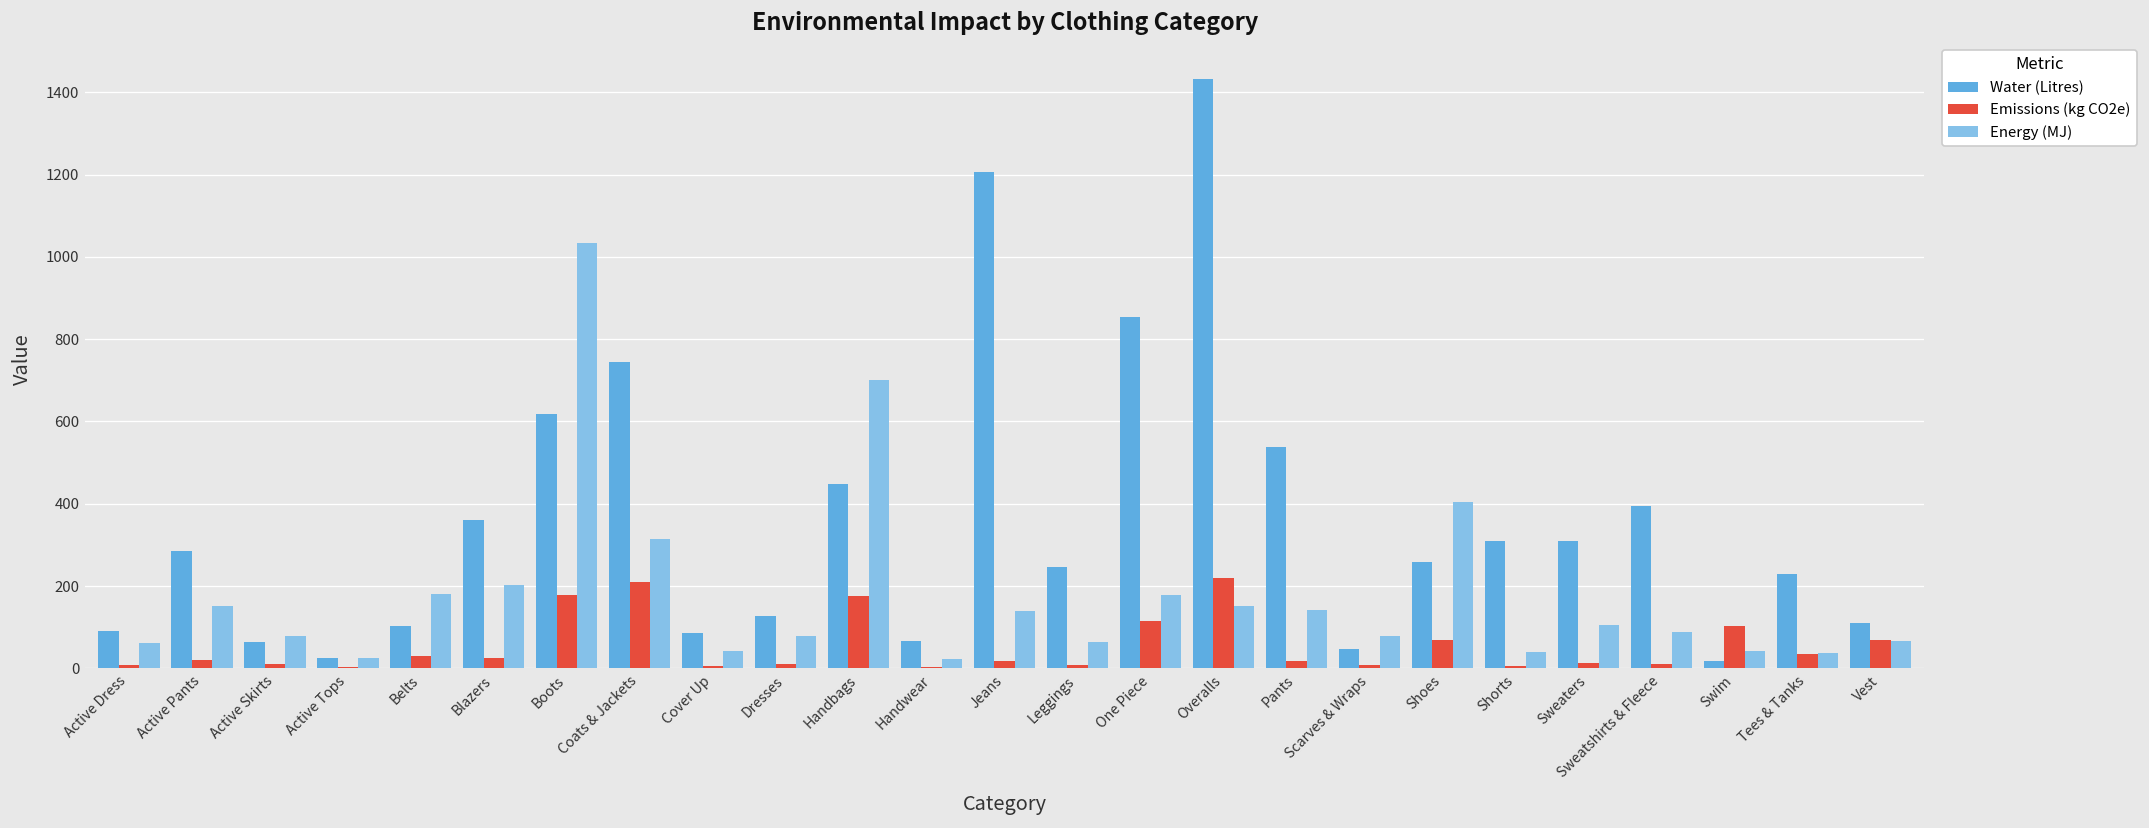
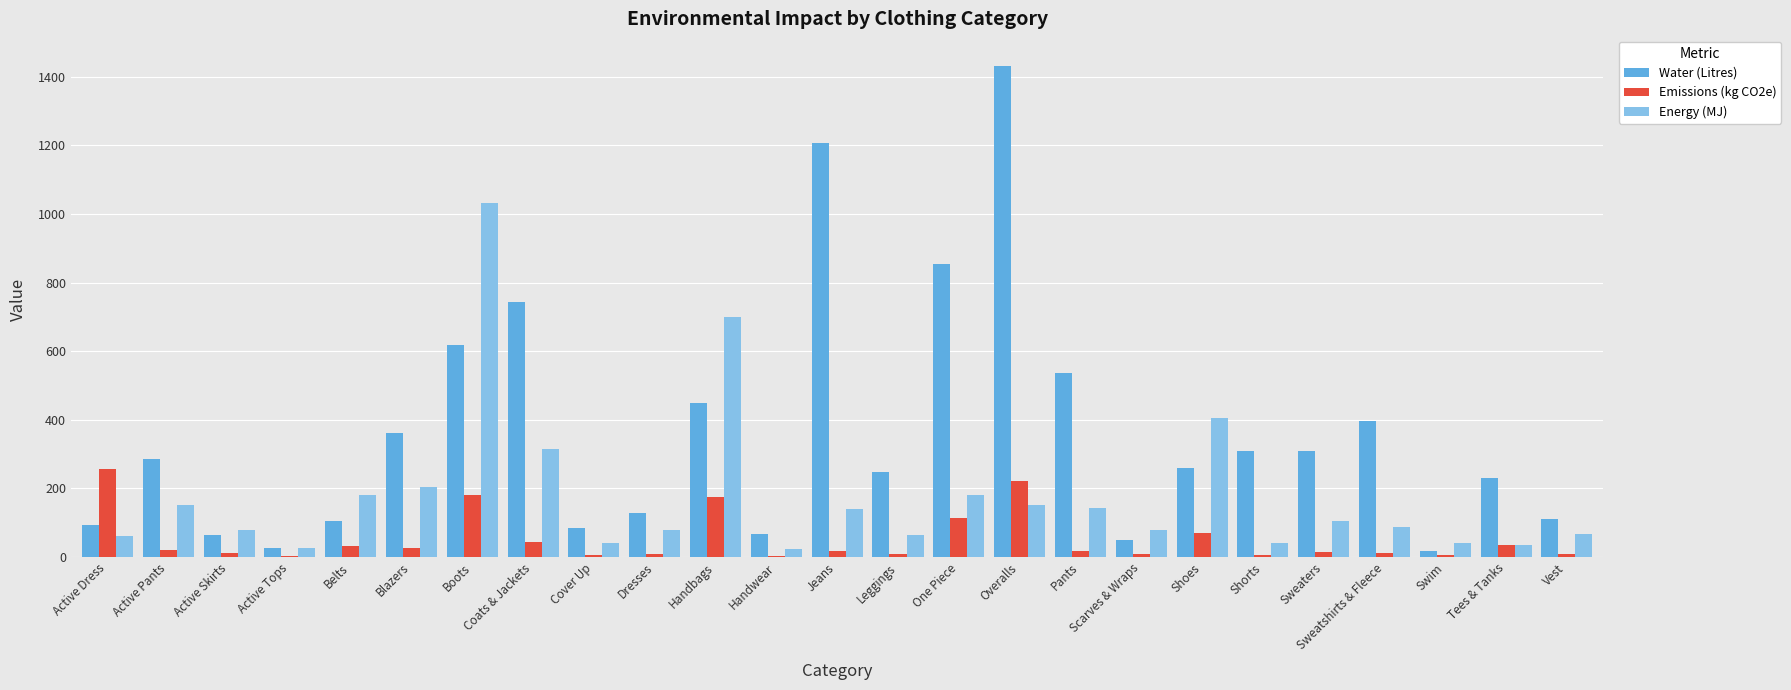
  {
    "Emissions (kg CO2e)": {
-     "Active Dress": 10,
+     "Active Dress": 260,
      "Active Pants": 20,
      "Active Skirts": 10,
      "Belts": 30,
      "Blazers": 30,
      "Boots": 180,
-     "Coats & Jackets": 210,
+     "Coats & Jackets": 40,
      "Dresses": 10,
      "Handbags": 180,
      "Jeans": 20,
      "Leggings": 10,
      "One Piece": 110,
      "Overalls": 220,
      "Pants": 20,
      "Scarves & Wraps": 10,
      "Shoes": 70,
      "Sweaters": 10,
      "Sweatshirts & Fleece": 10,
-     "Swim": 100,
+     "Swim": 10,
      "Tees & Tanks": 30,
-     "Vest": 70
+     "Vest": 10
    }
  }
